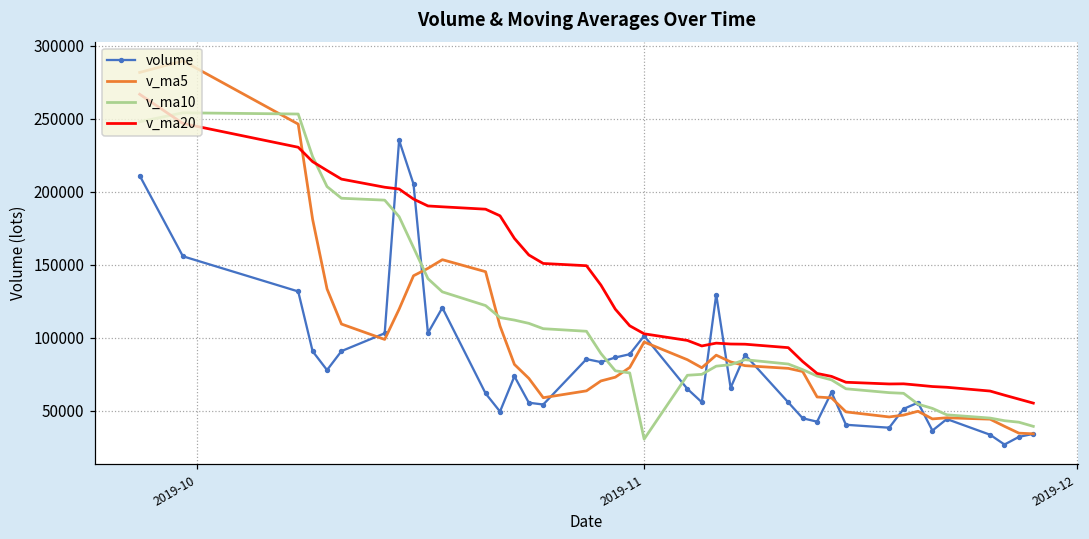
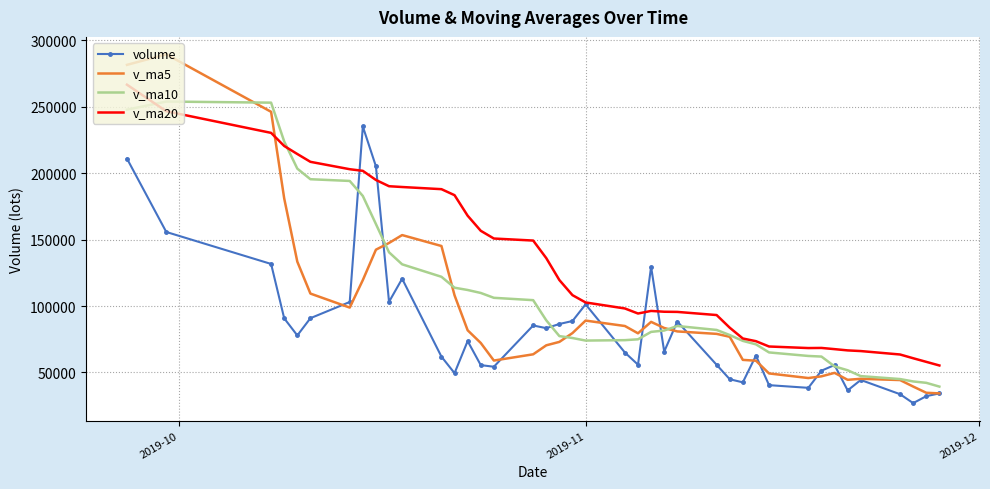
  {
    "v_ma5": {
-     "2019-11": 97000
+     "2019-11": 89000
    },
    "v_ma10": {
-     "2019-11": 31000
+     "2019-11": 74000
    }
  }
